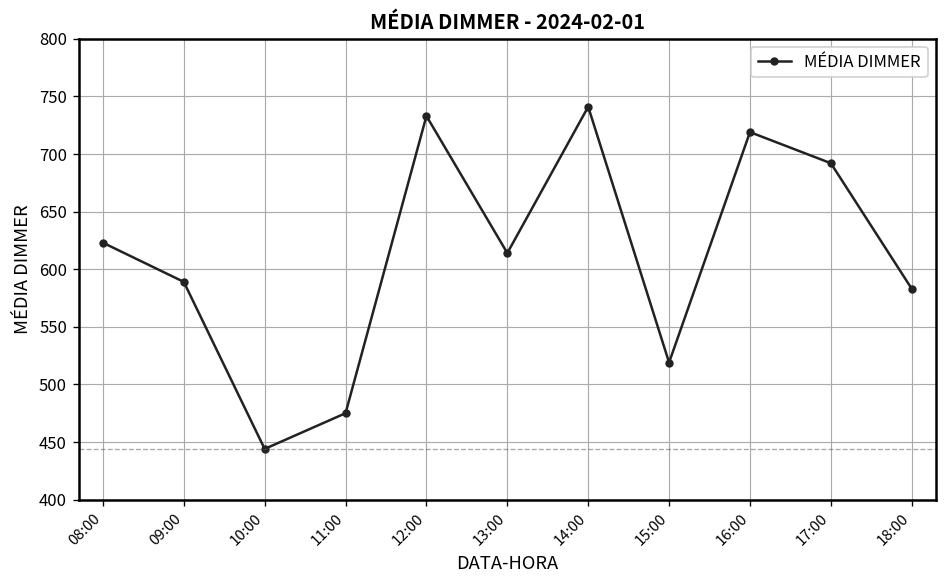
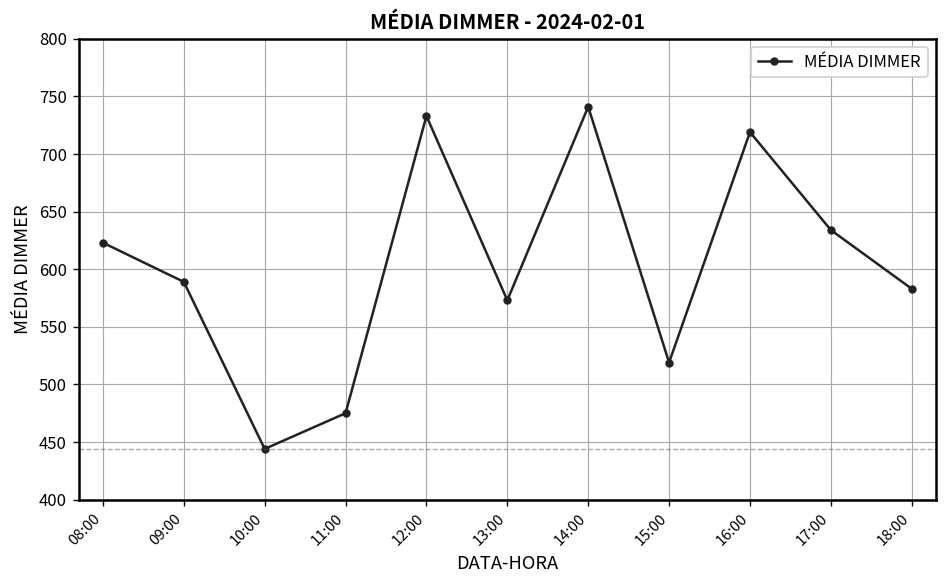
  {
    "08:00": 620,
    "09:00": 590,
    "10:00": 440,
    "11:00": 480,
    "12:00": 730,
-   "13:00": 610,
+   "13:00": 570,
    "14:00": 740,
    "15:00": 520,
    "16:00": 720,
-   "17:00": 690,
+   "17:00": 630,
    "18:00": 580
  }
